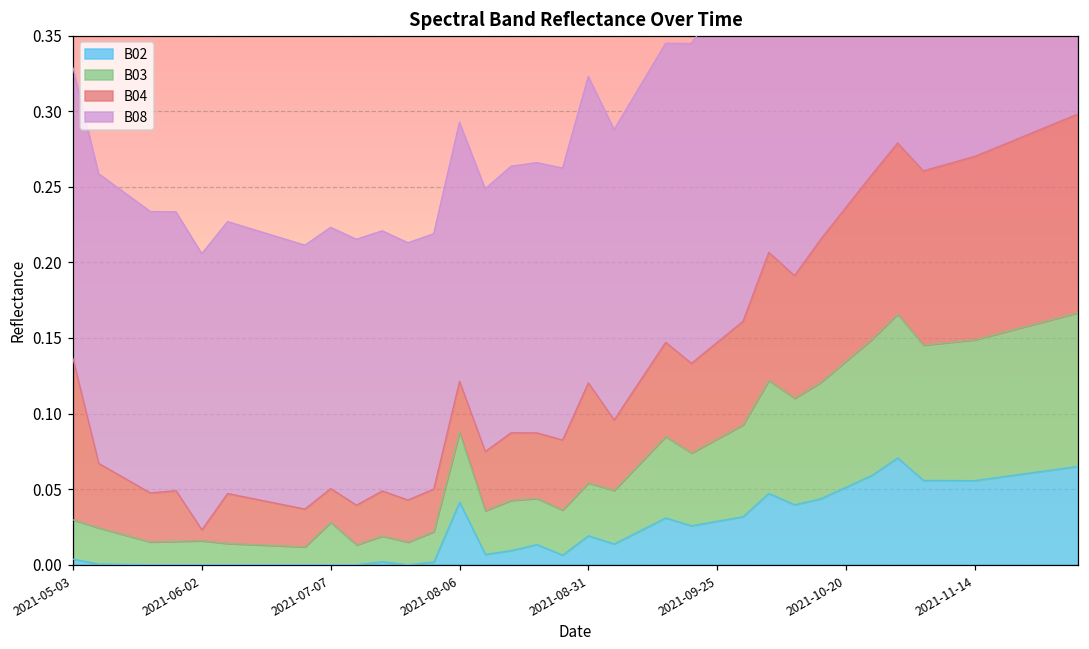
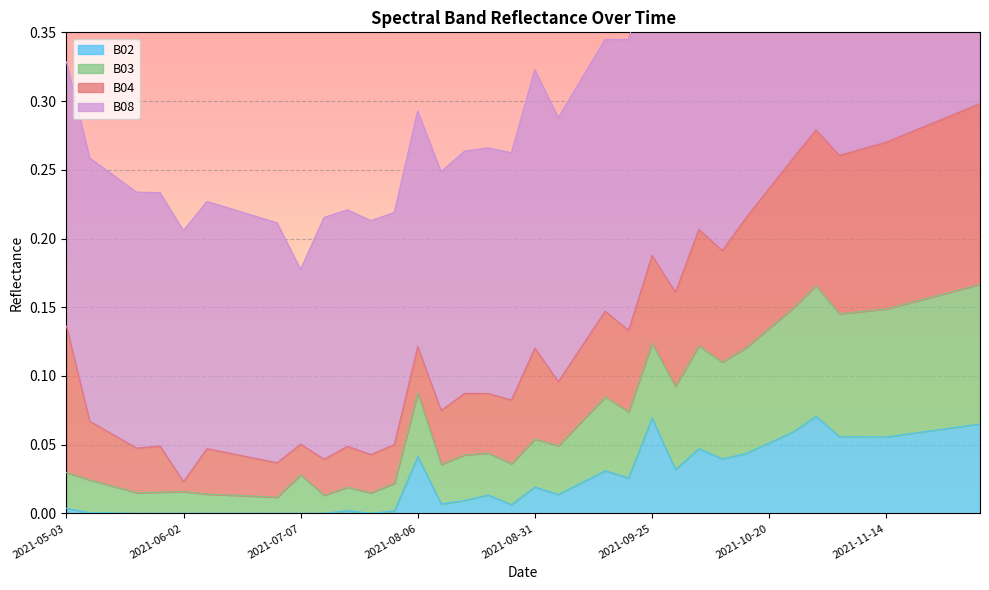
  {
    "B02": {
      "2021-05-03": 0.004,
      "2021-06-02": 0.000,
      "2021-07-07": 0.000,
      "2021-08-06": 0.041,
      "2021-08-31": 0.019,
-     "2021-09-25": 0.029,
+     "2021-09-25": 0.069,
      "2021-10-20": 0.051,
      "2021-11-14": 0.056
    },
    "B03": {
      "2021-05-03": 0.026,
      "2021-06-02": 0.016,
      "2021-07-07": 0.028,
      "2021-08-06": 0.046,
      "2021-08-31": 0.035,
      "2021-09-25": 0.054,
      "2021-10-20": 0.083,
      "2021-11-14": 0.093
    },
    "B04": {
      "2021-05-03": 0.107,
      "2021-06-02": 0.007,
      "2021-07-07": 0.022,
      "2021-08-06": 0.034,
      "2021-08-31": 0.066,
      "2021-09-25": 0.064,
      "2021-10-20": 0.102,
      "2021-11-14": 0.121
    },
    "B08": {
      "2021-05-03": 0.192,
      "2021-06-02": 0.183,
-     "2021-07-07": 0.173,
+     "2021-07-07": 0.127,
      "2021-08-06": 0.171,
      "2021-08-31": 0.203
    }
  }
